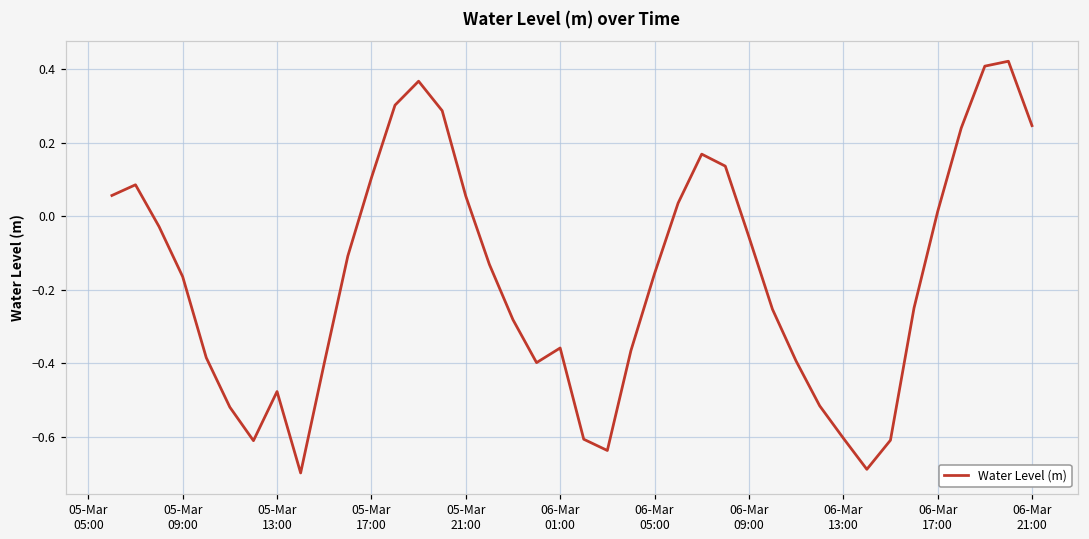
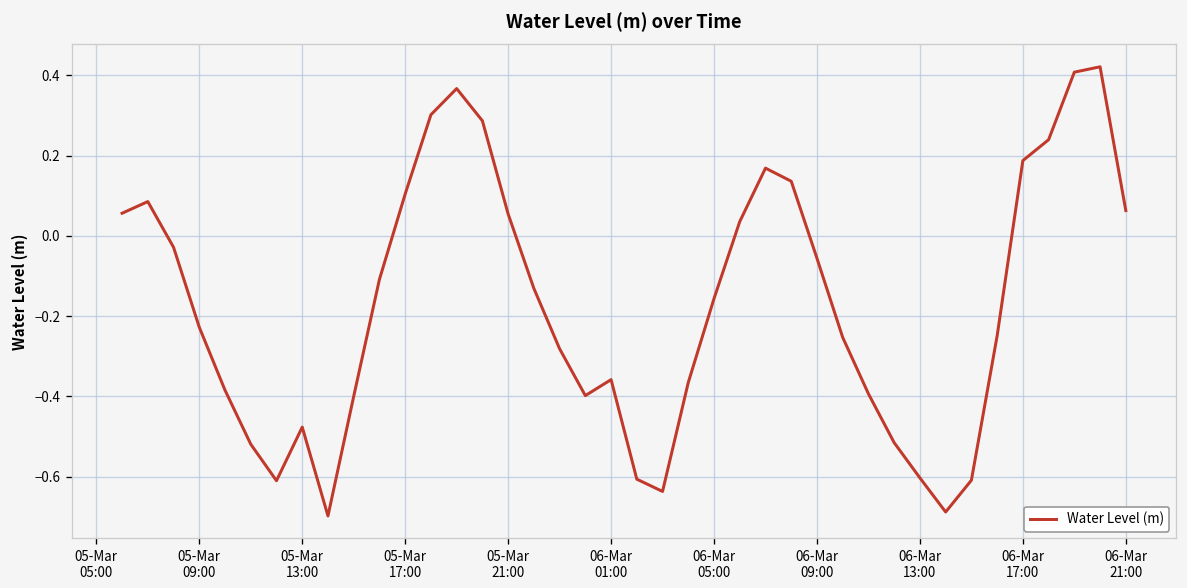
  {
-   "05-Mar 09:00": -0.16,
+   "05-Mar 09:00": -0.23,
    "05-Mar 13:00": -0.48,
    "05-Mar 17:00": 0.10,
    "05-Mar 21:00": 0.05,
    "06-Mar 01:00": -0.36,
    "06-Mar 05:00": -0.16,
    "06-Mar 09:00": -0.06,
    "06-Mar 13:00": -0.60,
-   "06-Mar 17:00": 0.01,
-   "06-Mar 21:00": 0.25
+   "06-Mar 17:00": 0.19,
+   "06-Mar 21:00": 0.06
  }
